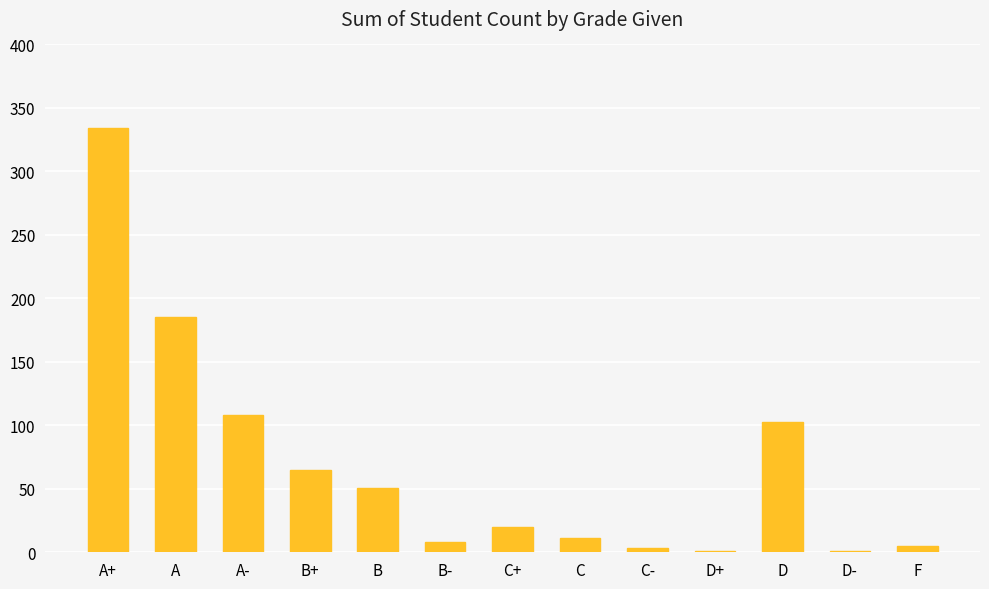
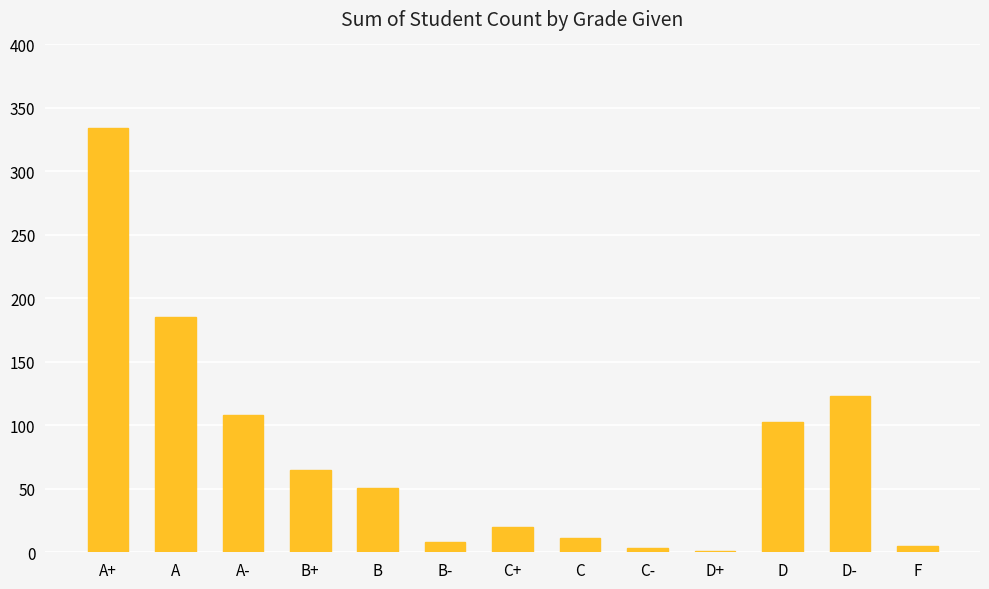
  {
    "A+": 334,
    "A": 185,
    "A-": 108,
    "B+": 65,
    "B": 51,
    "B-": 8,
    "C+": 20,
    "C": 11,
    "C-": 3,
    "D": 103,
-   "D-": 1,
+   "D-": 123,
    "F": 5
  }
